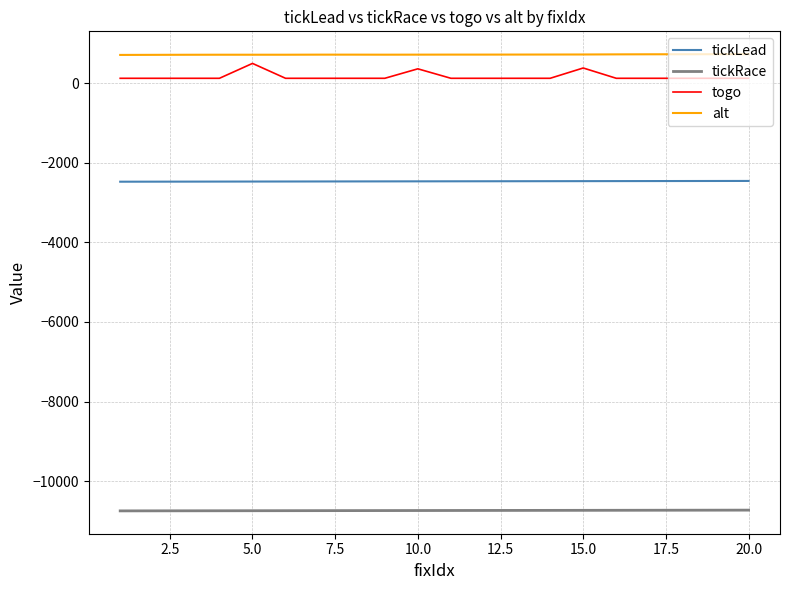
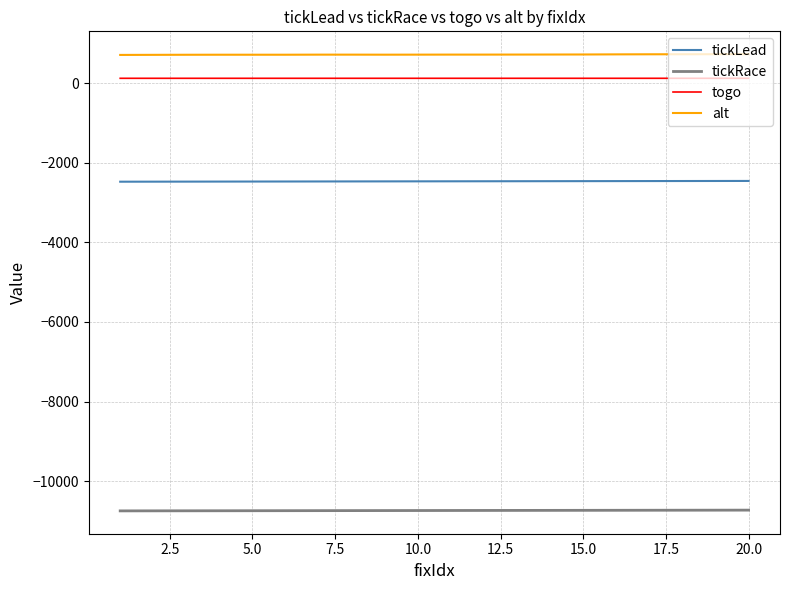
  {
    "tickLead": {
      "5.0": -2500,
      "10.0": -2500,
      "15.0": -2500,
      "20.0": -2500
    },
    "tickRace": {
      "5.0": -10700,
      "10.0": -10700,
      "15.0": -10700,
      "20.0": -10700
    },
    "togo": {
-     "5.0": 500,
-     "10.0": 400,
-     "15.0": 400
+     "5.0": 100,
+     "10.0": 100,
+     "15.0": 100
    },
    "alt": {
      "5.0": 700,
      "10.0": 700,
      "15.0": 700
    }
  }
